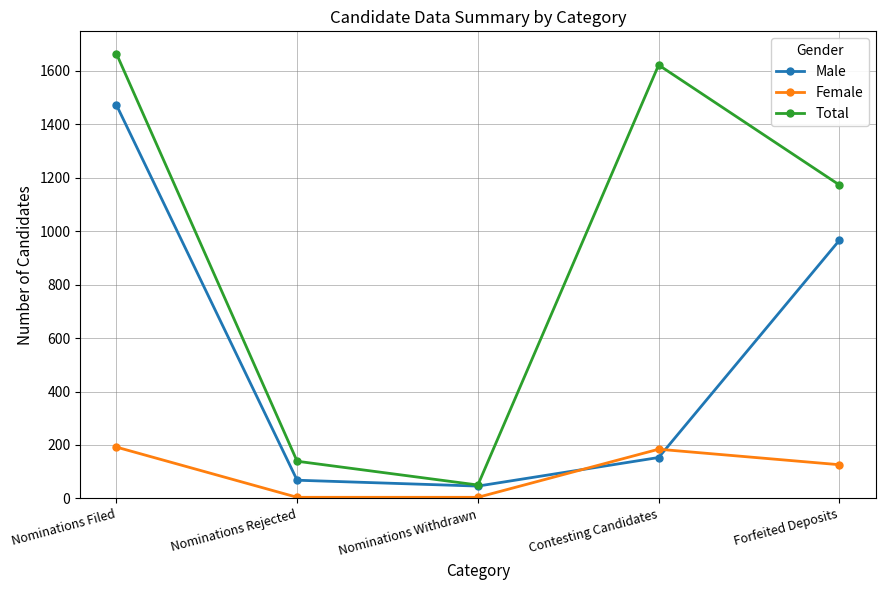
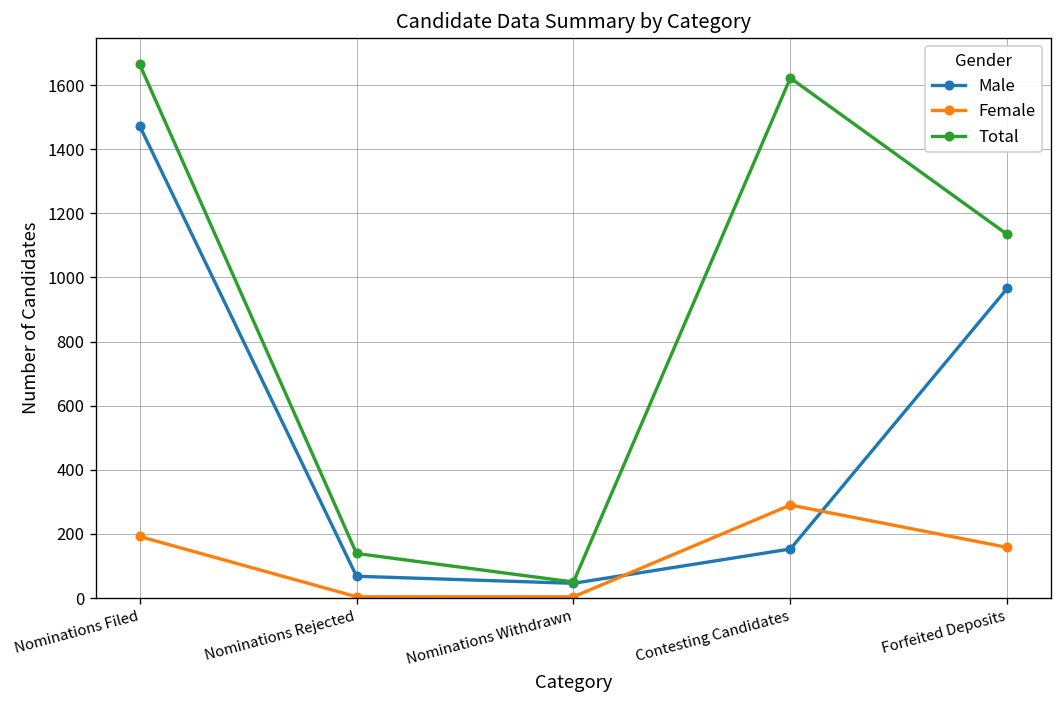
  {
    "Male": {
      "Nominations Filed": 1470,
      "Nominations Rejected": 70,
      "Contesting Candidates": 150,
      "Forfeited Deposits": 970
    },
    "Female": {
      "Nominations Filed": 190,
      "Nominations Rejected": 0,
      "Nominations Withdrawn": 0,
-     "Contesting Candidates": 180,
-     "Forfeited Deposits": 130
+     "Contesting Candidates": 290,
+     "Forfeited Deposits": 160
    },
    "Total": {
      "Nominations Filed": 1670,
      "Nominations Rejected": 140,
      "Contesting Candidates": 1620,
-     "Forfeited Deposits": 1170
+     "Forfeited Deposits": 1130
    }
  }
